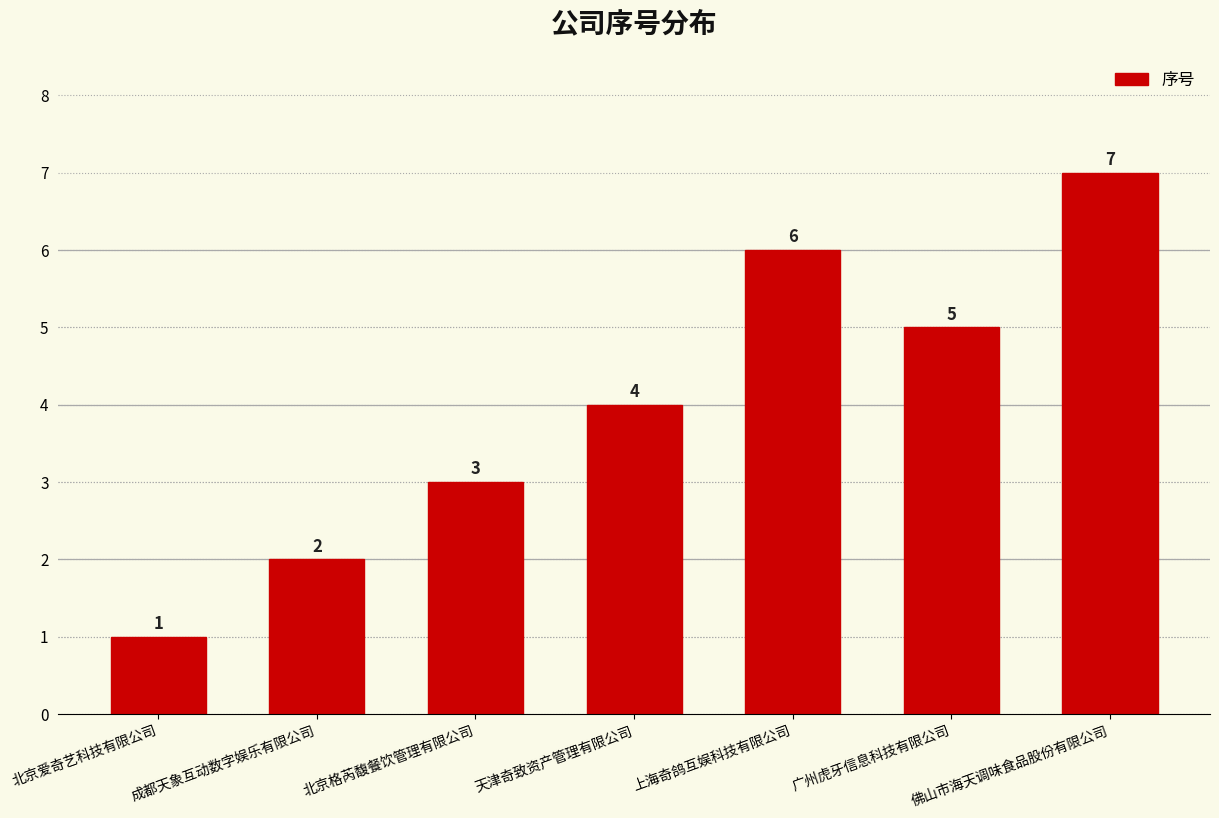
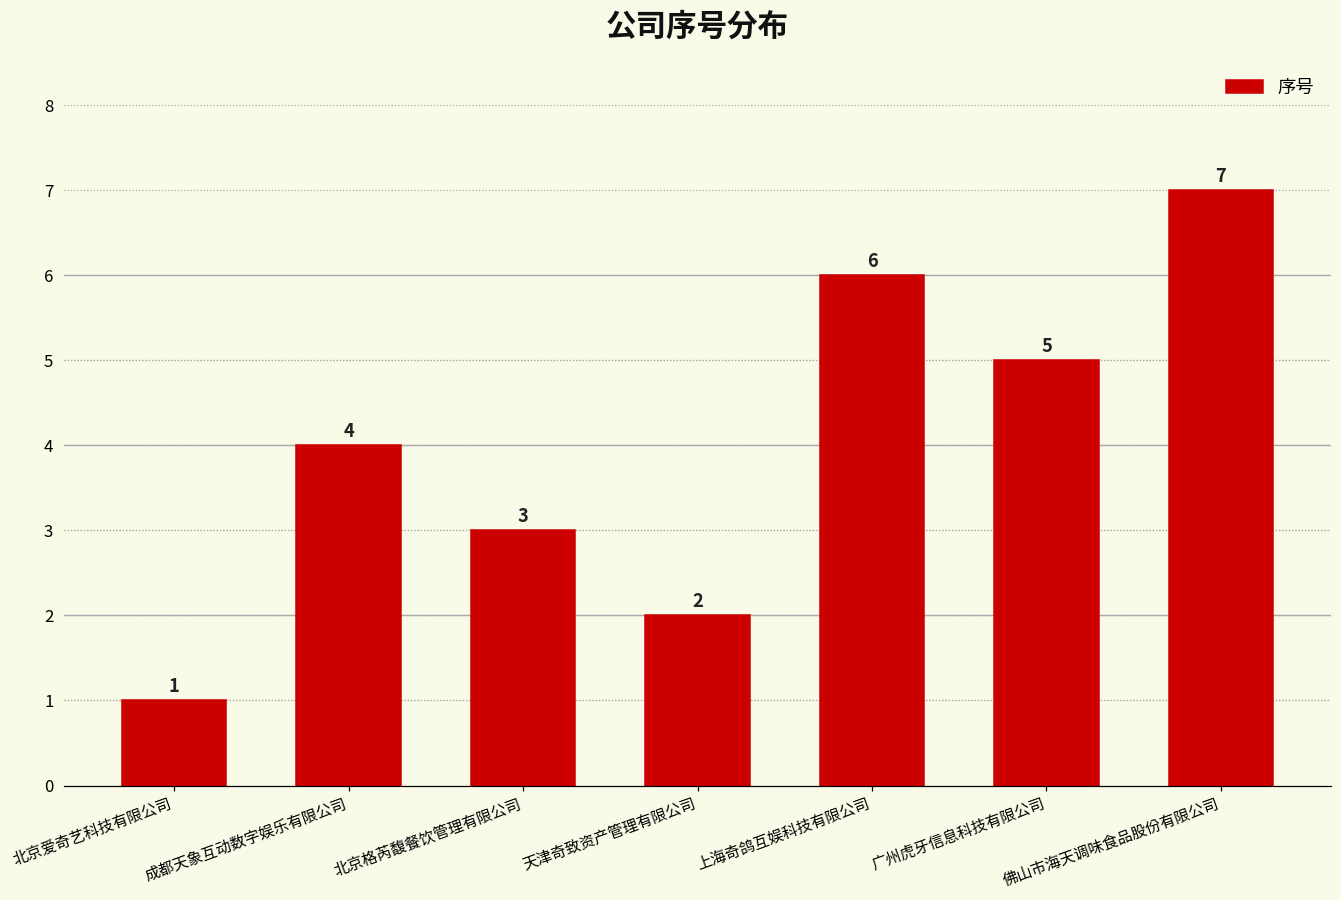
  {
    "北京爱奇艺科技有限公司": 1,
-   "成都天象互动数字娱乐有限公司": 2,
+   "成都天象互动数字娱乐有限公司": 4,
    "北京格芮馥餐饮管理有限公司": 3,
-   "天津奇致资产管理有限公司": 4,
+   "天津奇致资产管理有限公司": 2,
    "上海奇鸽互娱科技有限公司": 6,
    "广州虎牙信息科技有限公司": 5,
    "佛山市海天调味食品股份有限公司": 7
  }
